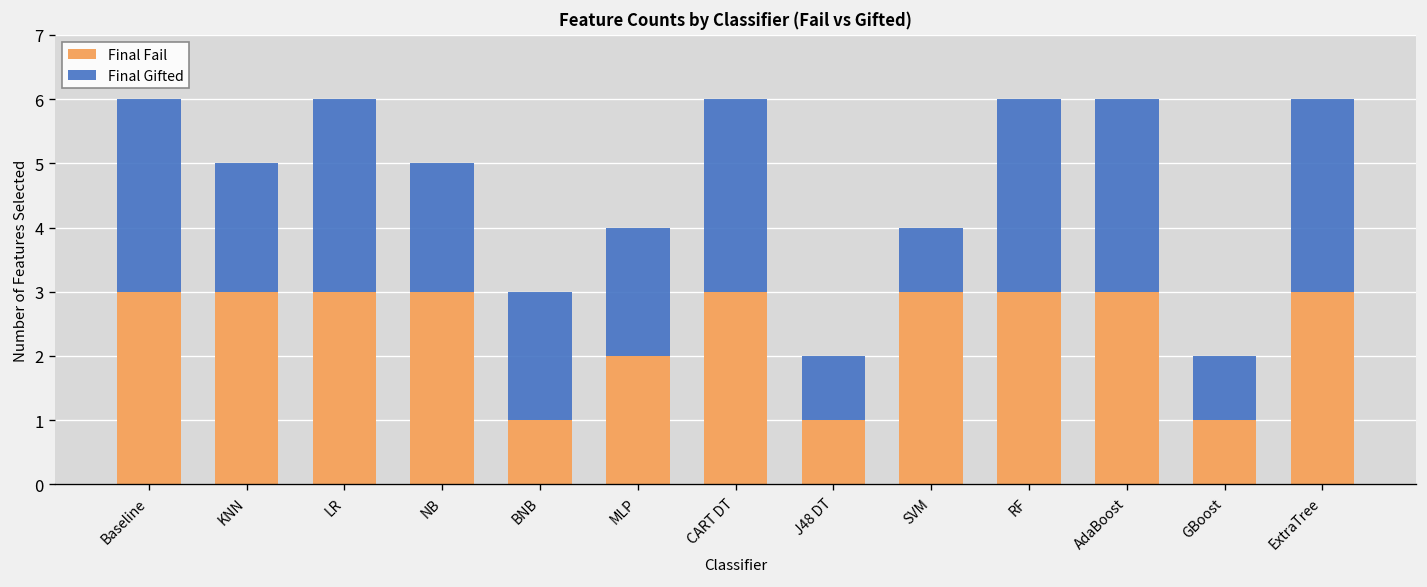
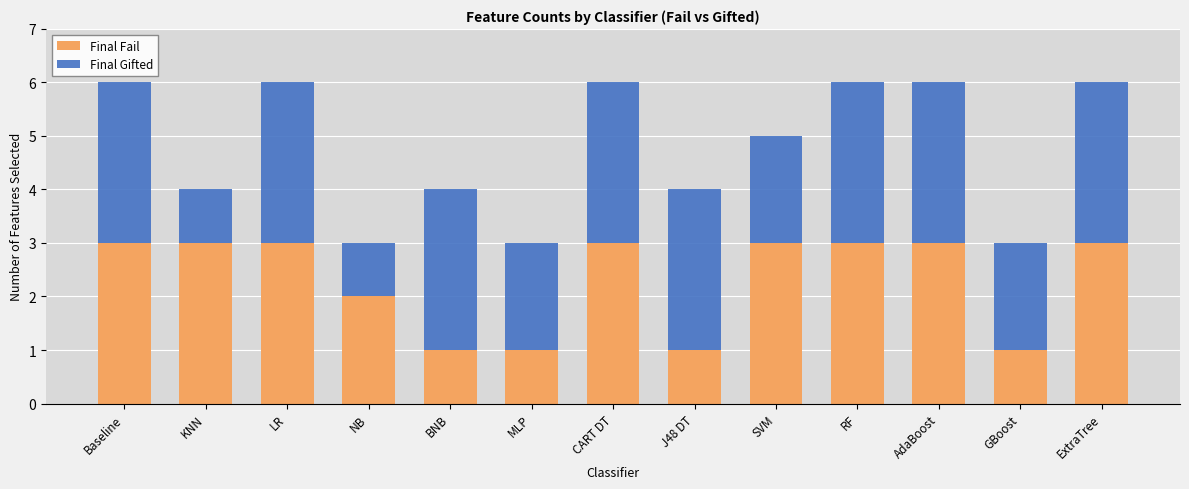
  {
    "Final Fail": {
      "Baseline": 3,
      "KNN": 3,
      "LR": 3,
-     "NB": 3,
+     "NB": 2,
      "BNB": 1,
-     "MLP": 2,
+     "MLP": 1,
      "CART DT": 3,
      "J48 DT": 1,
      "SVM": 3,
      "RF": 3,
      "AdaBoost": 3,
      "GBoost": 1,
      "ExtraTree": 3
    },
    "Final Gifted": {
      "Baseline": 3,
-     "KNN": 2,
+     "KNN": 1,
      "LR": 3,
-     "NB": 2,
-     "BNB": 2,
+     "NB": 1,
+     "BNB": 3,
      "MLP": 2,
      "CART DT": 3,
-     "J48 DT": 1,
-     "SVM": 1,
+     "J48 DT": 3,
+     "SVM": 2,
      "RF": 3,
      "AdaBoost": 3,
-     "GBoost": 1,
+     "GBoost": 2,
      "ExtraTree": 3
    }
  }
